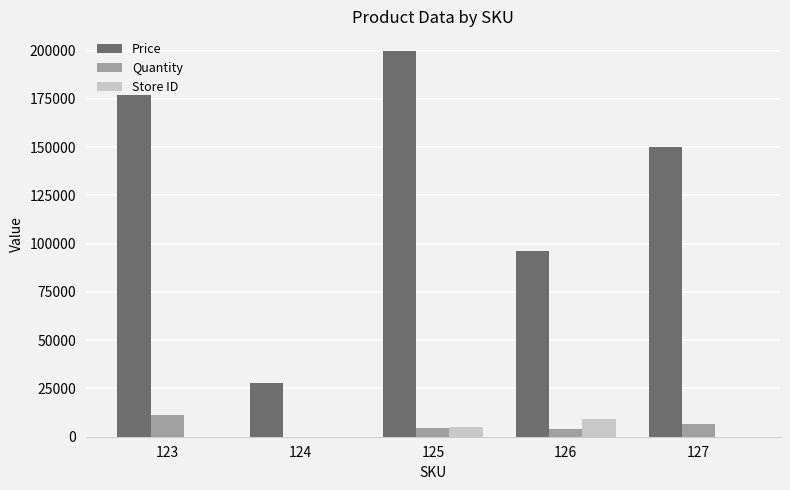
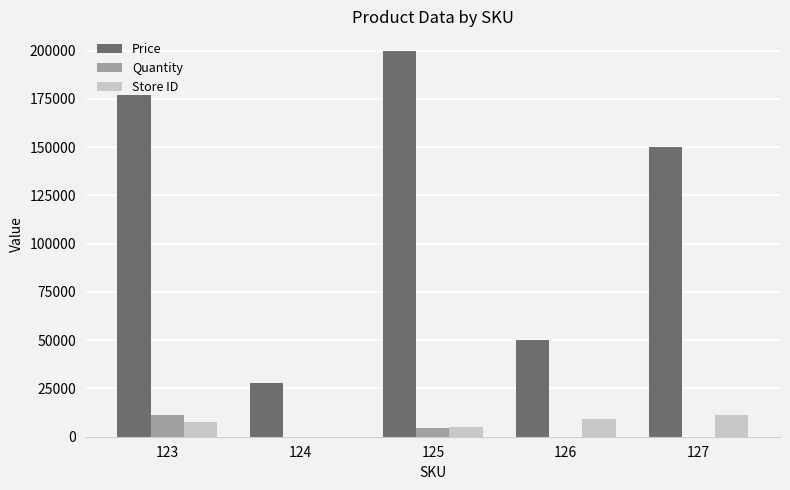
  {
    "Price": {
      "123": 177000,
      "124": 28000,
      "125": 200000,
-     "126": 96000,
+     "126": 50000,
      "127": 150000
    },
    "Quantity": {
      "123": 11000,
      "125": 5000,
-     "126": 4000,
-     "127": 7000
+     "126": 0,
+     "127": 0
    },
    "Store ID": {
-     "123": 0,
+     "123": 8000,
      "125": 5000,
      "126": 9000,
-     "127": 0
+     "127": 11000
    }
  }
